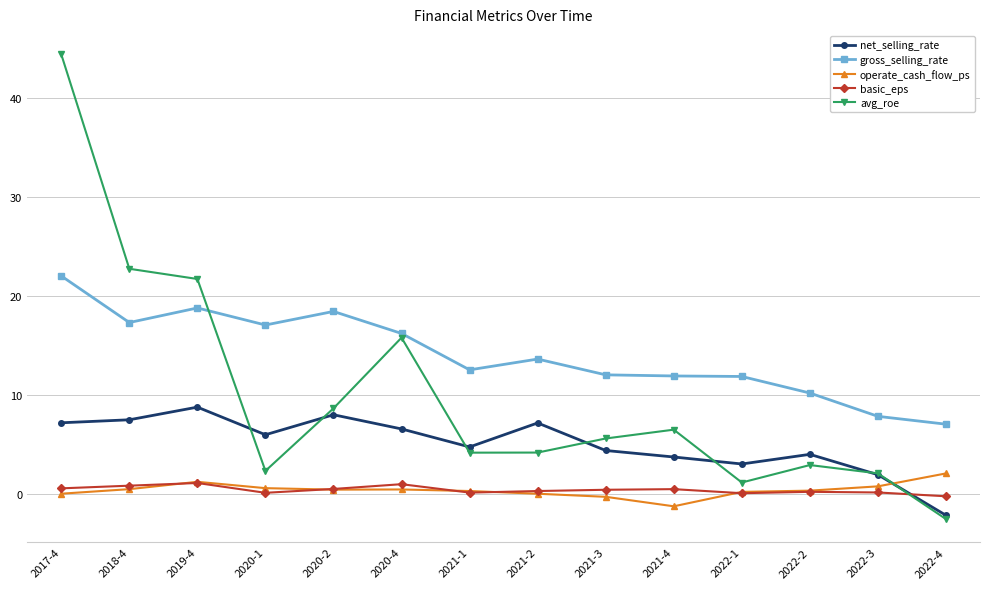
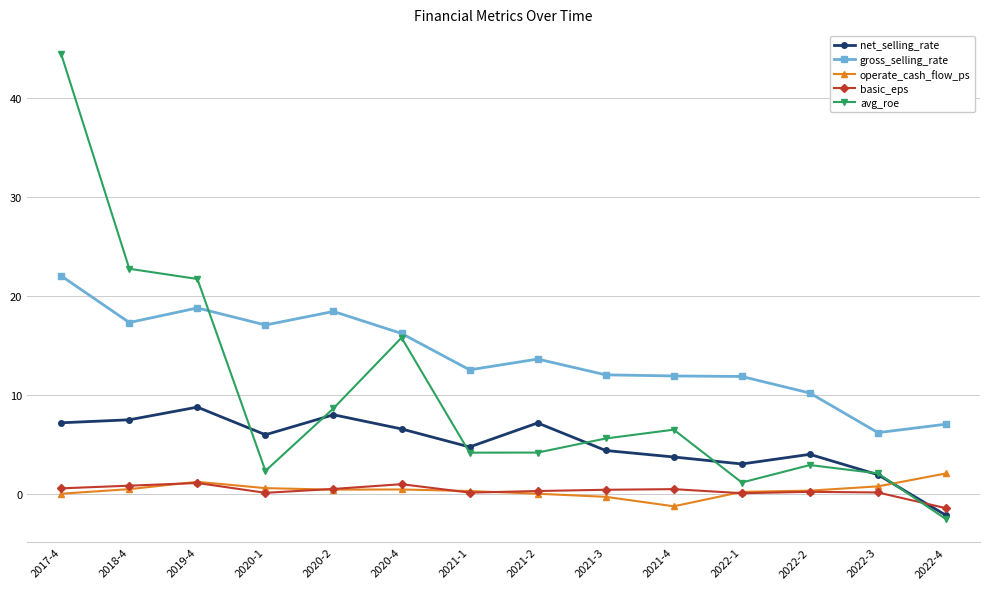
  {
    "net_selling_rate": {
      "2017-4": 7,
      "2018-4": 8,
      "2019-4": 9,
      "2020-1": 6,
      "2020-2": 8,
      "2020-4": 7,
      "2021-1": 5,
      "2021-2": 7,
      "2021-3": 4,
      "2021-4": 4,
      "2022-1": 3,
      "2022-2": 4,
      "2022-4": -2
    },
    "gross_selling_rate": {
      "2017-4": 22,
      "2018-4": 17,
      "2019-4": 19,
      "2020-1": 17,
      "2020-2": 18,
      "2020-4": 16,
      "2021-1": 13,
      "2021-2": 14,
      "2021-3": 12,
      "2021-4": 12,
      "2022-1": 12,
      "2022-2": 10,
-     "2022-3": 8,
+     "2022-3": 6,
      "2022-4": 7
    },
    "operate_cash_flow_ps": {
      "2017-4": 0,
      "2018-4": 1,
      "2020-1": 1,
      "2020-4": 0,
      "2021-2": 0,
      "2021-3": 0,
      "2021-4": -1,
      "2022-3": 1,
      "2022-4": 2
    },
    "basic_eps": {
      "2017-4": 1,
      "2018-4": 1,
      "2020-1": 0,
      "2020-4": 1,
      "2021-2": 0,
      "2021-3": 0,
      "2021-4": 1,
      "2022-3": 0,
-     "2022-4": 0
+     "2022-4": -1
    },
    "avg_roe": {
      "2017-4": 44,
      "2018-4": 23,
      "2019-4": 22,
      "2020-1": 2,
      "2020-2": 9,
      "2020-4": 16,
      "2021-1": 4,
      "2021-2": 4,
      "2021-3": 6,
      "2021-4": 7,
      "2022-1": 1,
      "2022-2": 3,
      "2022-4": -3
    }
  }
